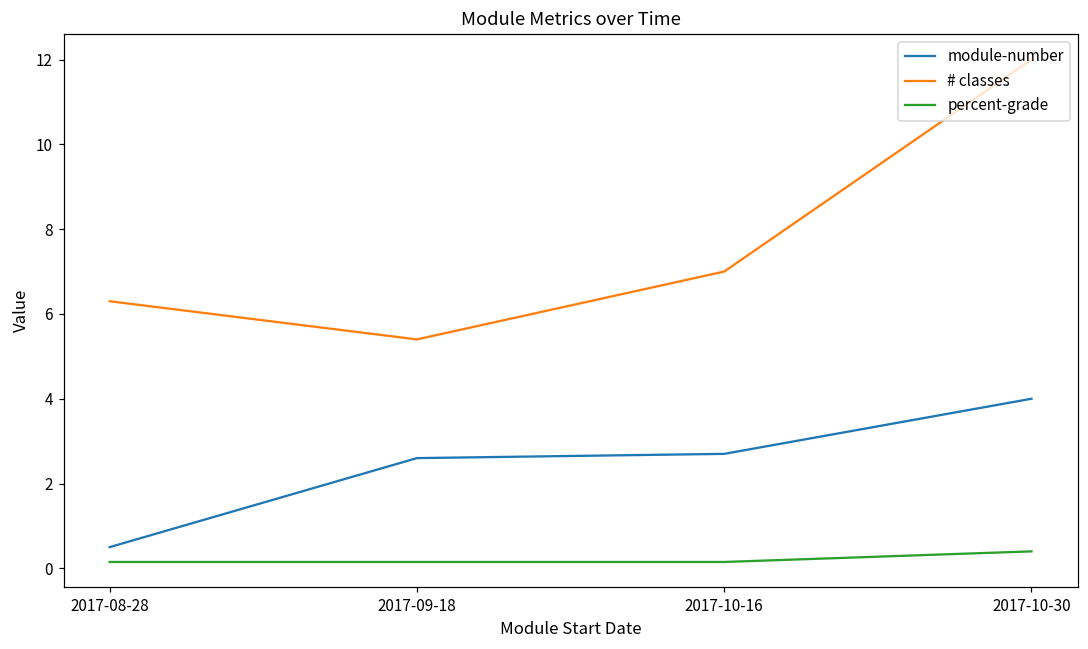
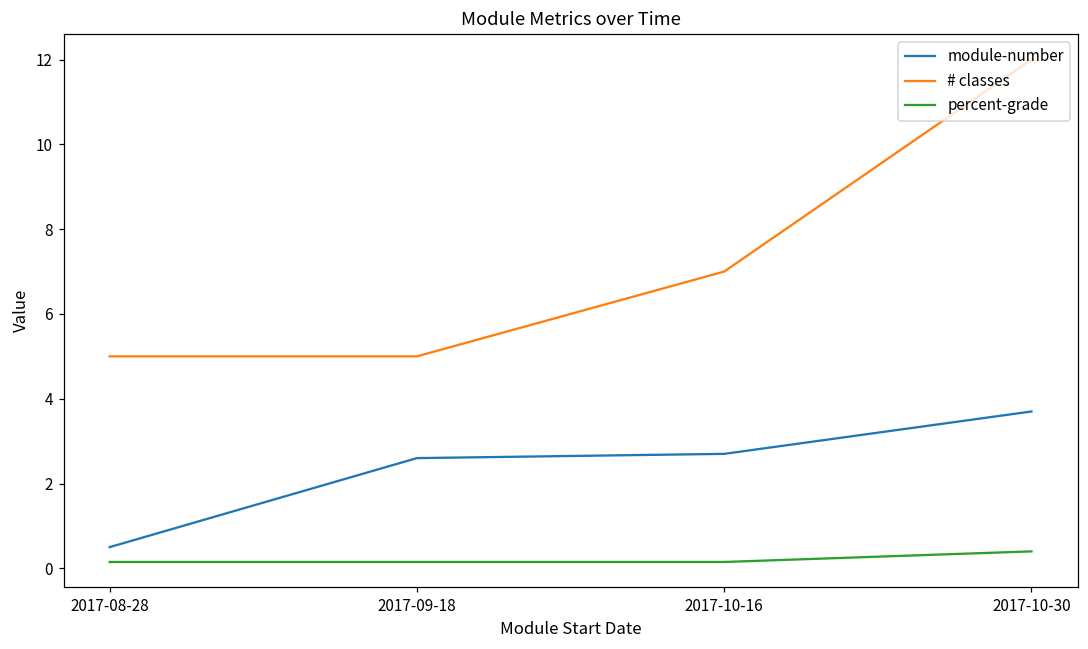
  {
    "module-number": {
      "2017-08-28": 0.5,
      "2017-09-18": 2.6,
      "2017-10-16": 2.7,
-     "2017-10-30": 4.0
+     "2017-10-30": 3.7
    },
    "# classes": {
-     "2017-08-28": 6.3,
-     "2017-09-18": 5.4,
+     "2017-08-28": 5.0,
+     "2017-09-18": 5.0,
      "2017-10-16": 7.0
    },
    "percent-grade": {
      "2017-08-28": 0.2,
      "2017-09-18": 0.2,
      "2017-10-16": 0.2,
      "2017-10-30": 0.4
    }
  }
